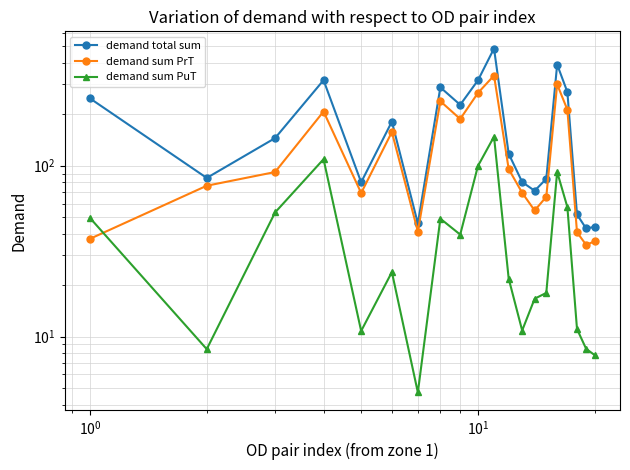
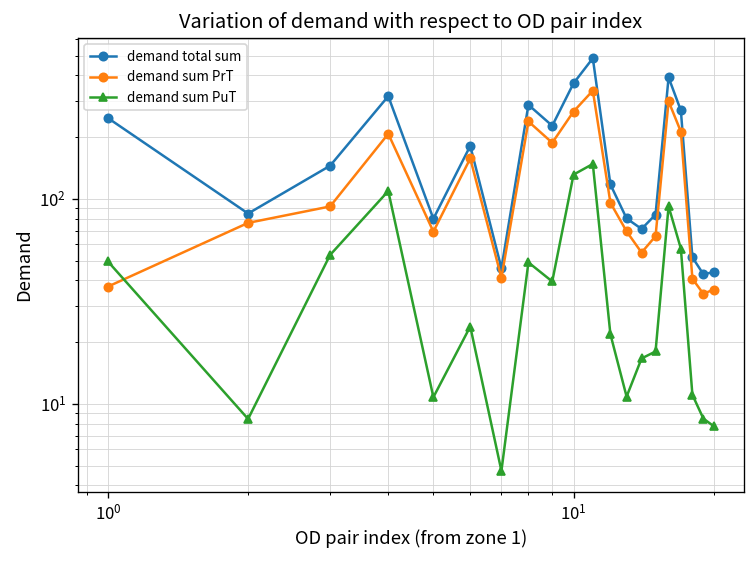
  {
    "demand total sum": {
      "10^0": 250,
-     "10^1": 320
+     "10^1": 370
    },
    "demand sum PrT": {
      "10^0": 37,
      "10^1": 270
    },
    "demand sum PuT": {
      "10^0": 50,
-     "10^1": 100
+     "10^1": 130
    }
  }
